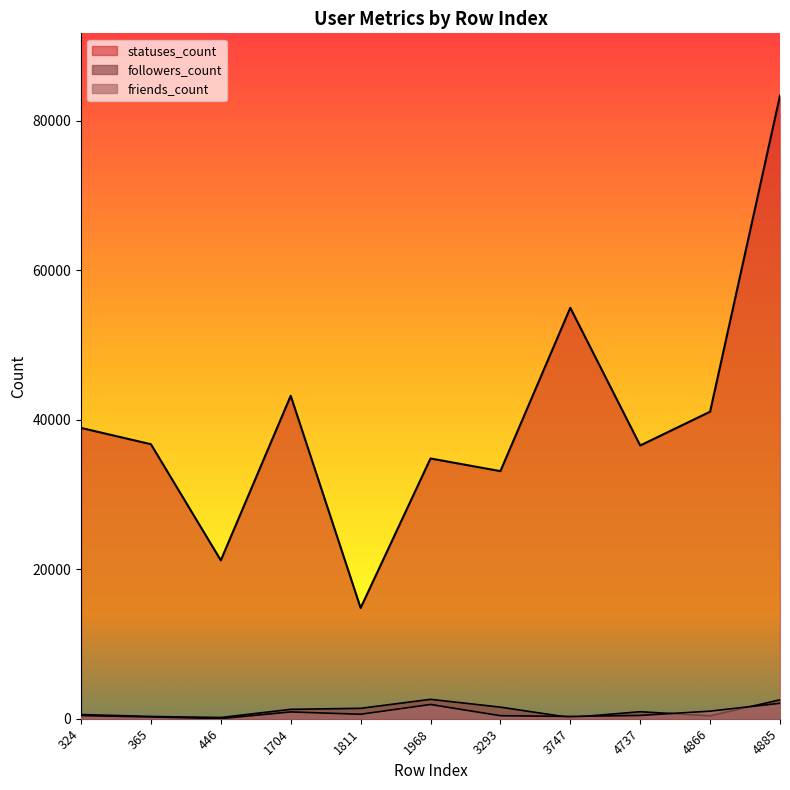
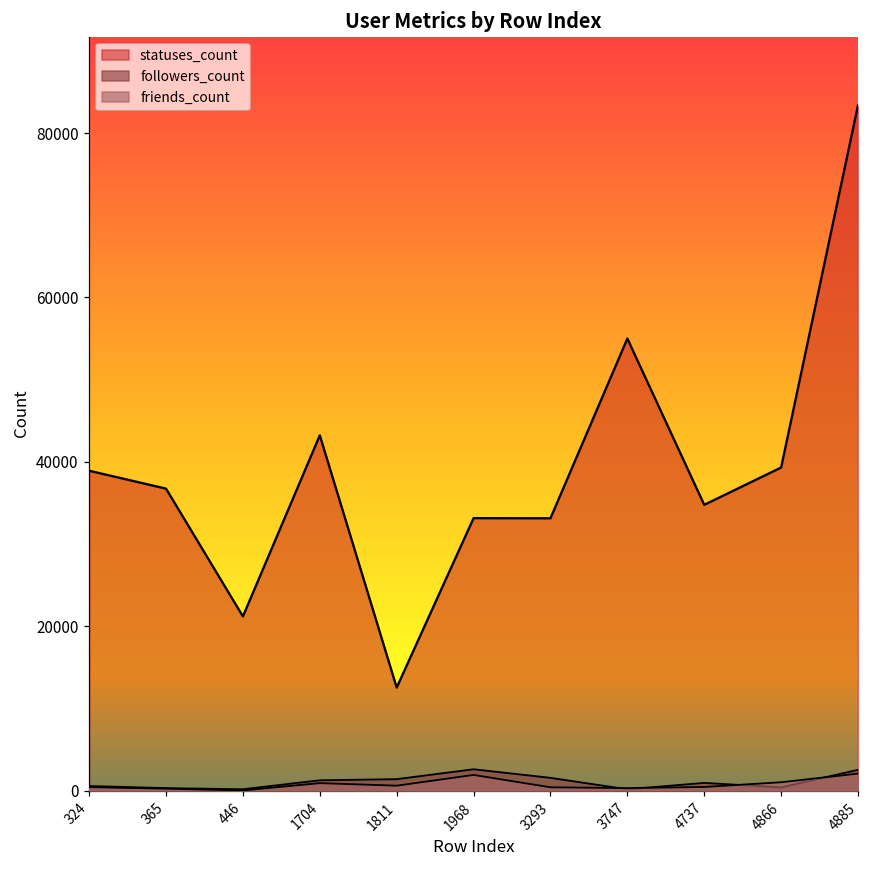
  {
    "statuses_count": {
      "324": 39000,
      "365": 37000,
      "446": 21000,
      "1704": 43000,
-     "1811": 15000,
-     "1968": 35000,
+     "1811": 13000,
+     "1968": 33000,
      "3293": 33000,
      "3747": 55000,
-     "4737": 37000,
-     "4866": 41000,
+     "4737": 35000,
+     "4866": 39000,
      "4885": 83000
    }
  }
